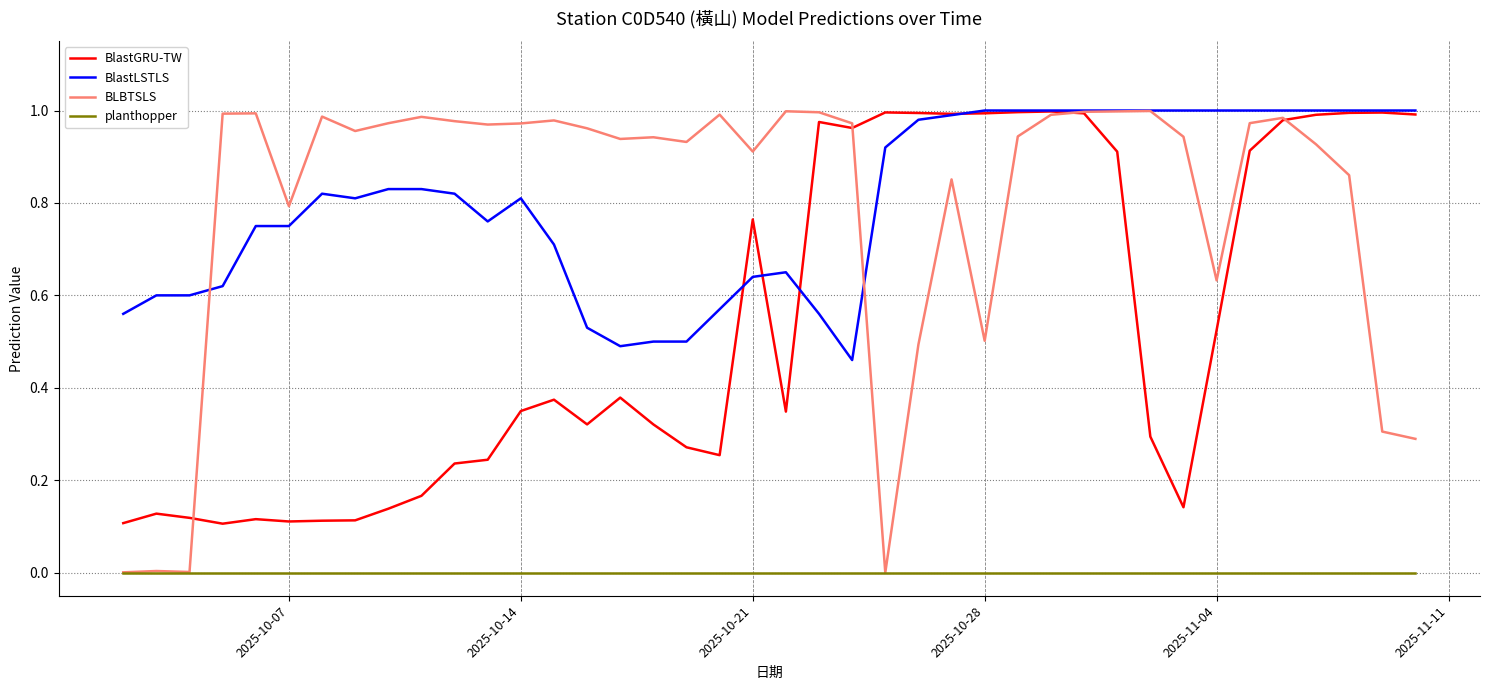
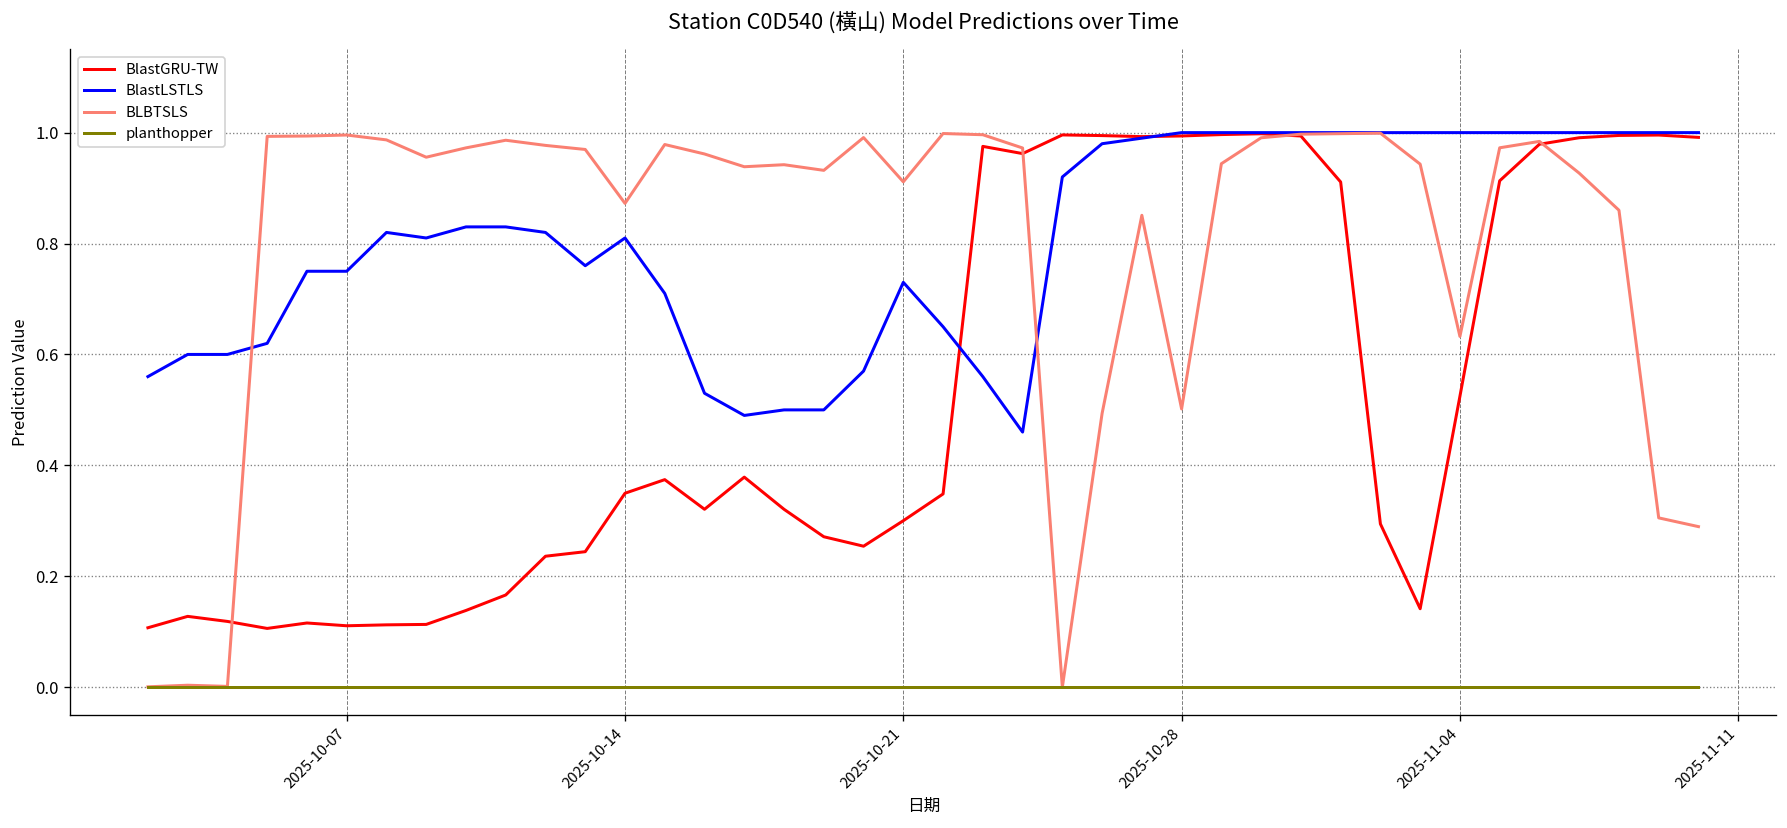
  {
    "BlastGRU-TW": {
      "2025-10-07": 0.11,
      "2025-10-14": 0.35,
-     "2025-10-21": 0.76,
+     "2025-10-21": 0.30,
      "2025-10-28": 0.99,
      "2025-11-04": 0.52
    },
    "BlastLSTLS": {
      "2025-10-07": 0.75,
      "2025-10-14": 0.81,
-     "2025-10-21": 0.64,
+     "2025-10-21": 0.73,
      "2025-10-28": 1.00,
      "2025-11-04": 1.00
    },
    "BLBTSLS": {
-     "2025-10-07": 0.79,
-     "2025-10-14": 0.97,
+     "2025-10-07": 1.00,
+     "2025-10-14": 0.87,
      "2025-10-21": 0.91,
      "2025-10-28": 0.50,
      "2025-11-04": 0.63
    },
    "planthopper": {
      "2025-10-07": 0.00,
      "2025-10-14": 0.00,
      "2025-10-21": 0.00,
      "2025-10-28": 0.00,
      "2025-11-04": 0.00
    }
  }
